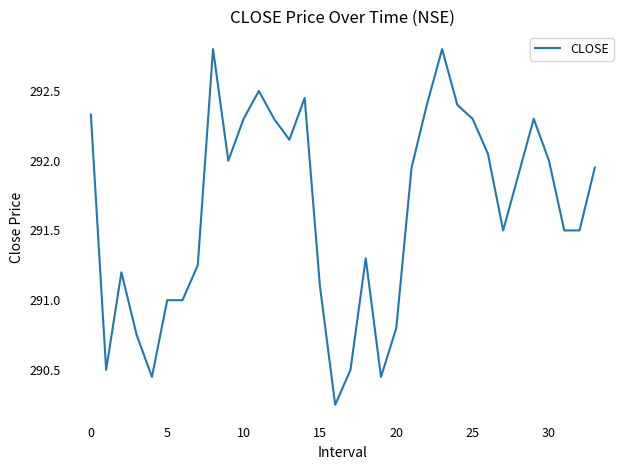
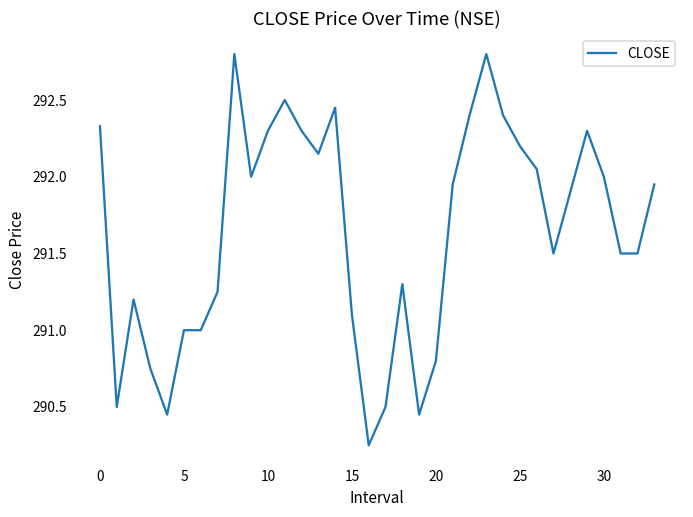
  {
    "0": 292.33,
    "5": 291.0,
    "10": 292.3,
    "15": 291.1,
    "20": 290.8,
-   "25": 292.3,
+   "25": 292.2,
    "30": 292.0
  }
